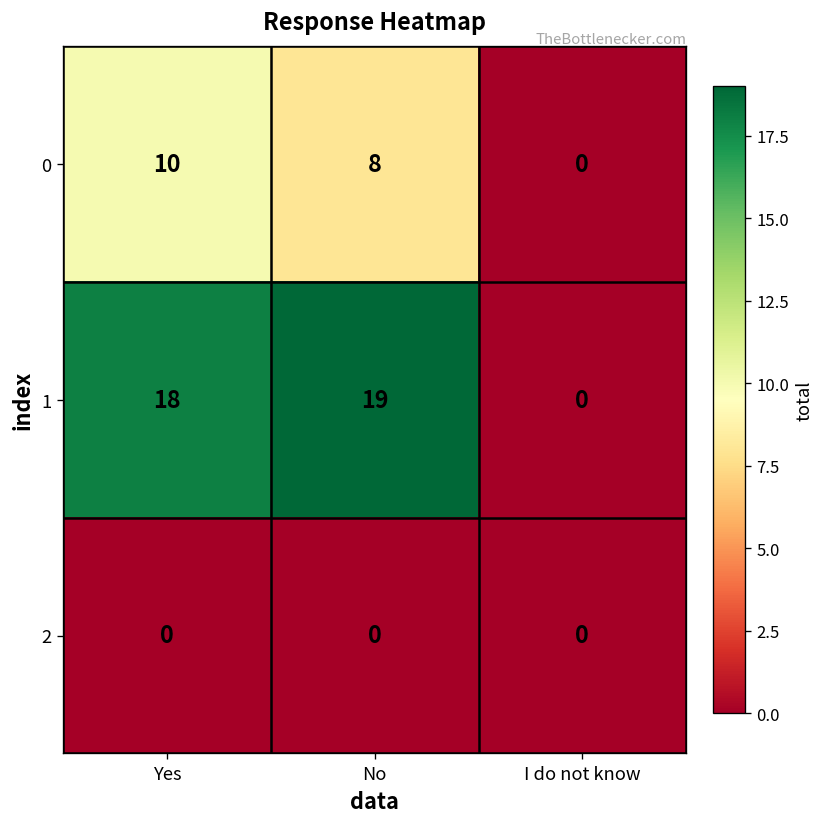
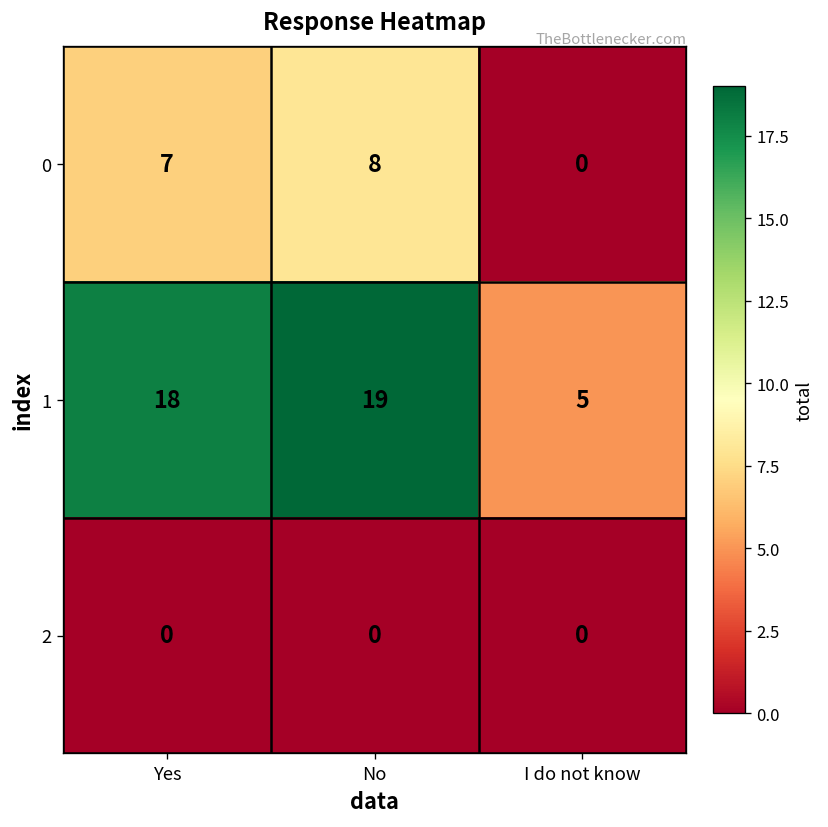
  {
    "0": {
-     "Yes": 10,
+     "Yes": 7,
      "No": 8,
      "I do not know": 0
    },
    "1": {
      "Yes": 18,
      "No": 19,
-     "I do not know": 0
+     "I do not know": 5
    },
    "2": {
      "Yes": 0,
      "No": 0,
      "I do not know": 0
    }
  }
